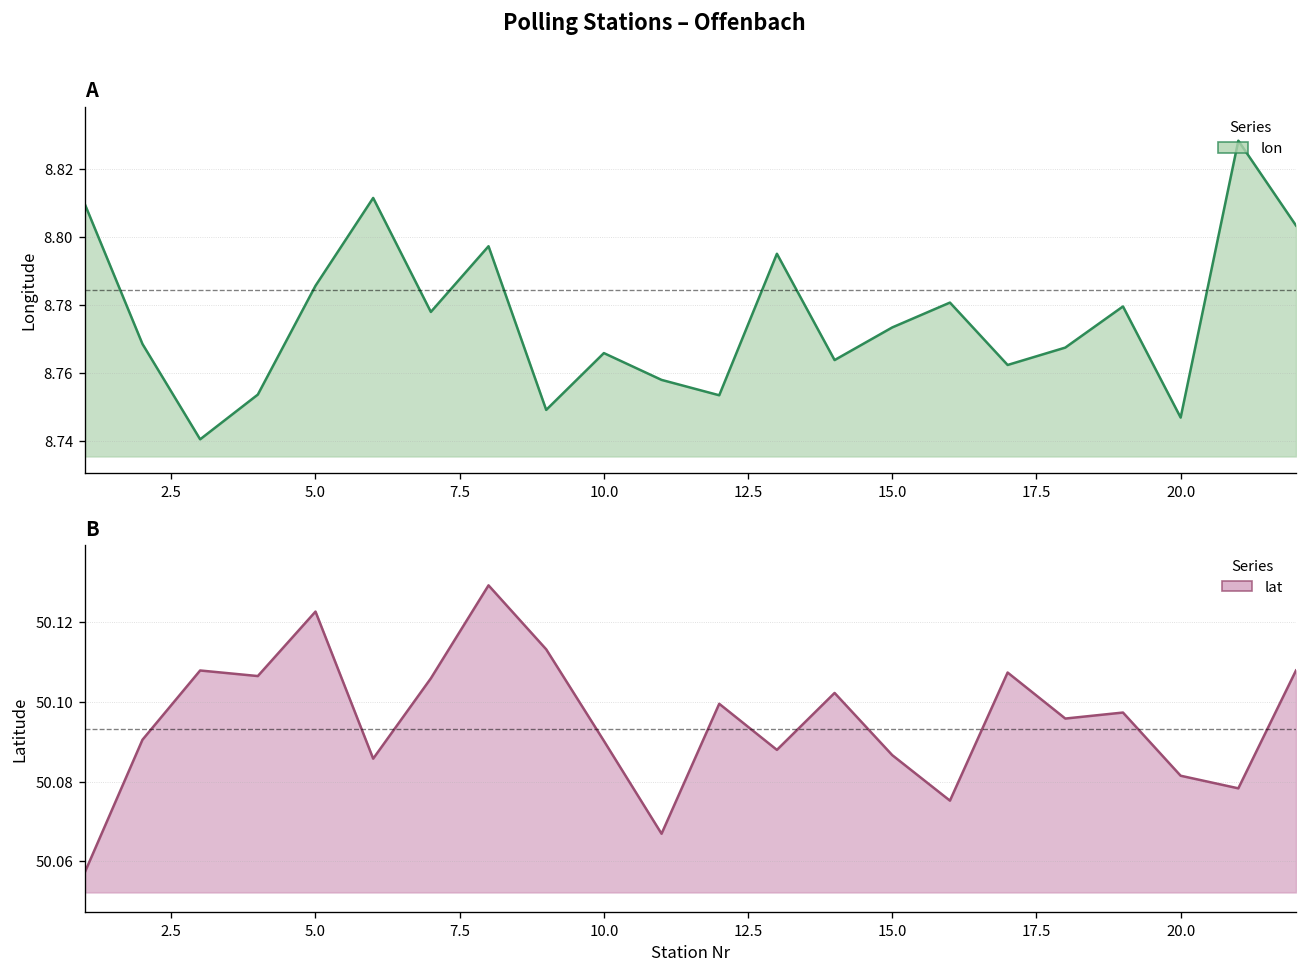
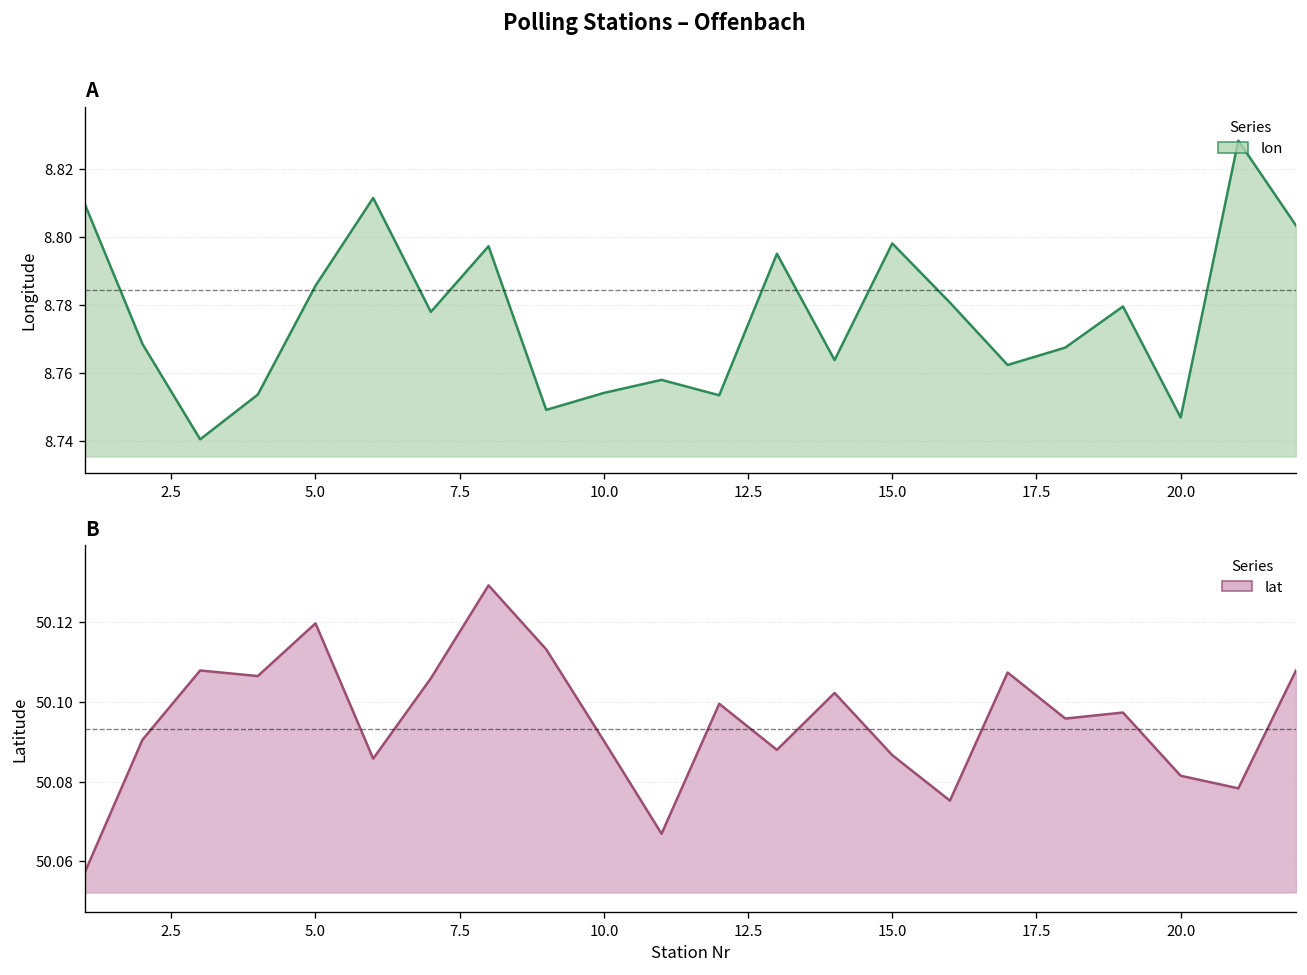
  {
    "A": {
      "5.0": 8.786,
-     "10.0": 8.766,
-     "15.0": 8.773,
+     "10.0": 8.754,
+     "15.0": 8.798,
      "20.0": 8.747
    },
    "B": {
-     "5.0": 50.123,
+     "5.0": 50.120,
      "10.0": 50.090,
      "15.0": 50.087,
      "20.0": 50.081
    }
  }
